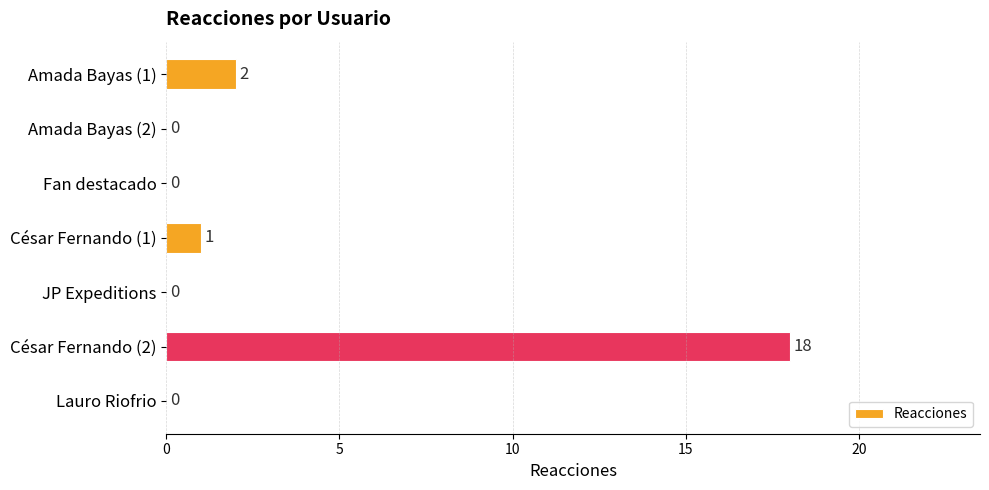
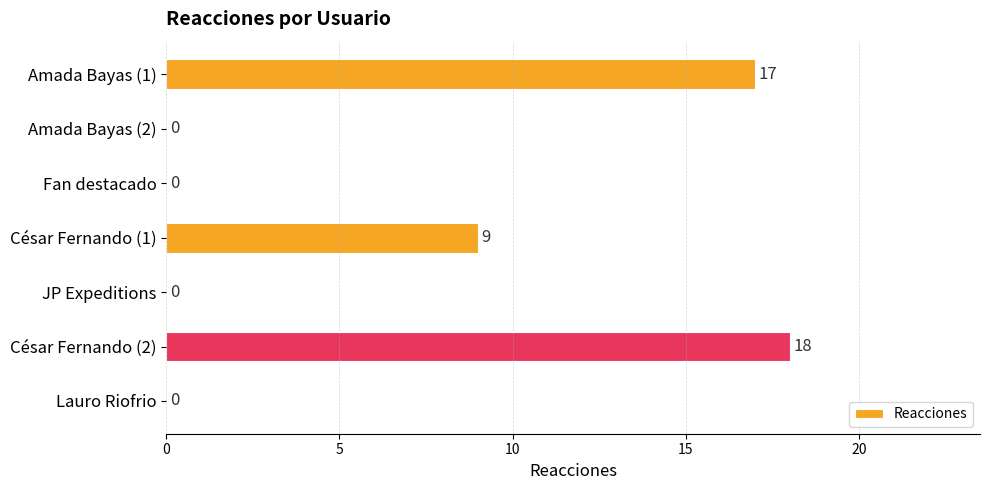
  {
-   "Amada Bayas (1)": 2,
+   "Amada Bayas (1)": 17,
    "Amada Bayas (2)": 0,
    "Fan destacado": 0,
-   "César Fernando (1)": 1,
+   "César Fernando (1)": 9,
    "JP Expeditions": 0,
    "César Fernando (2)": 18,
    "Lauro Riofrio": 0
  }
